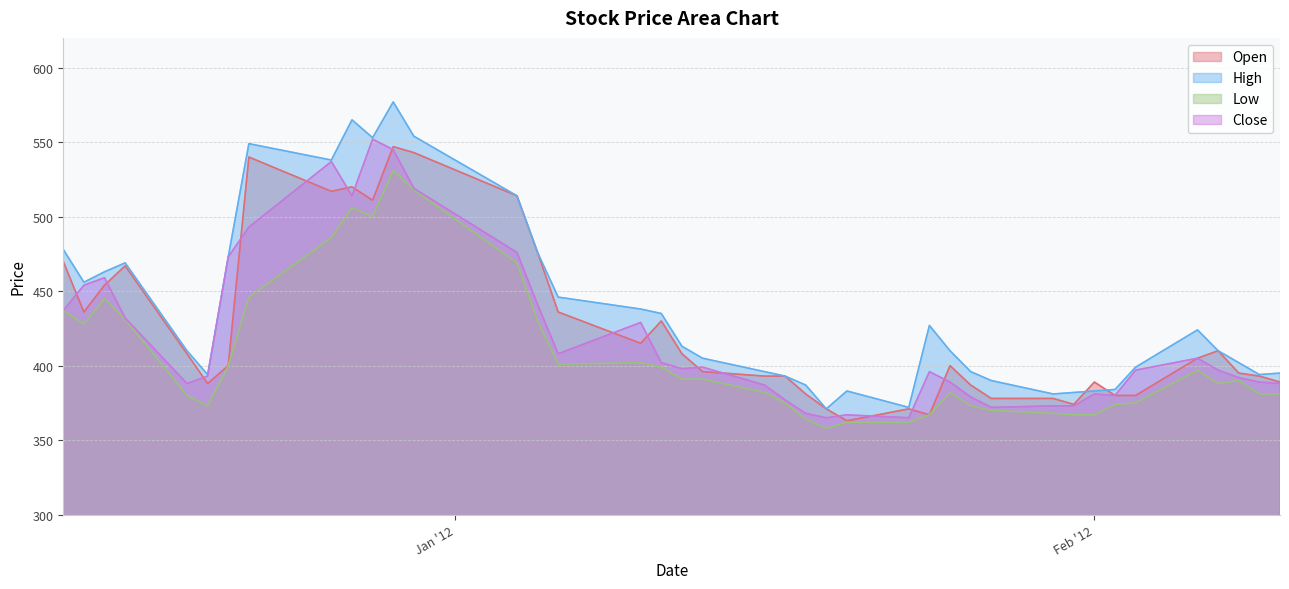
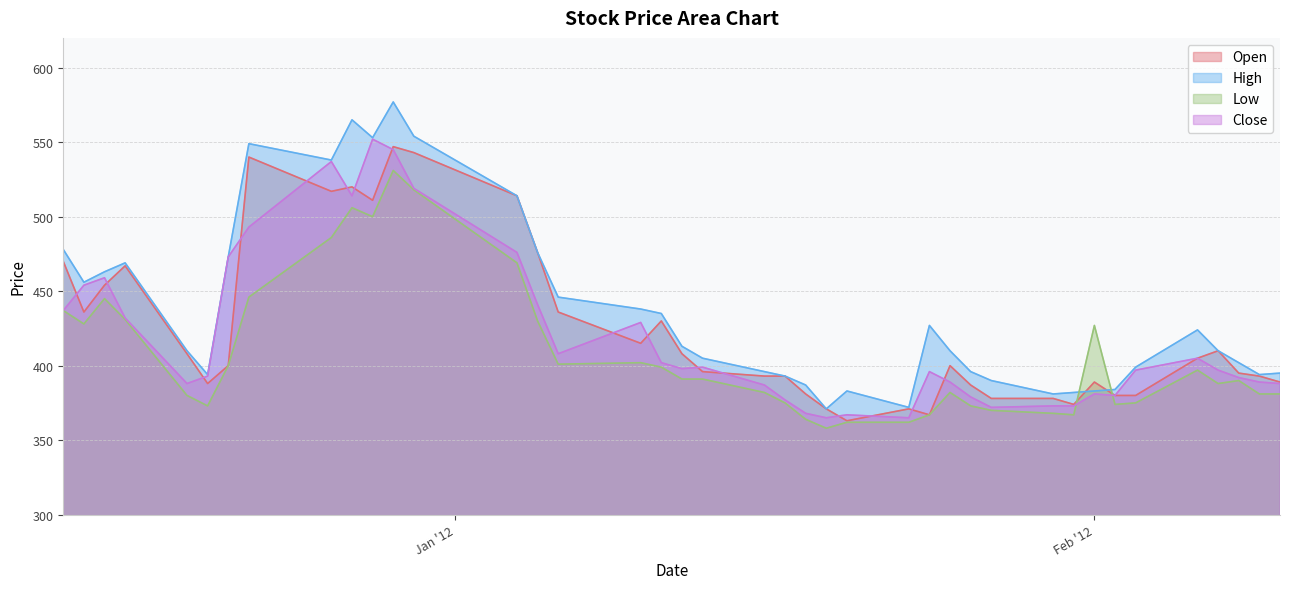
  {
    "Open": {
      "Feb '12": 389
    },
    "High": {
      "Feb '12": 383
    },
    "Low": {
-     "Feb '12": 367
+     "Feb '12": 427
    },
    "Close": {
      "Feb '12": 381
    }
  }
